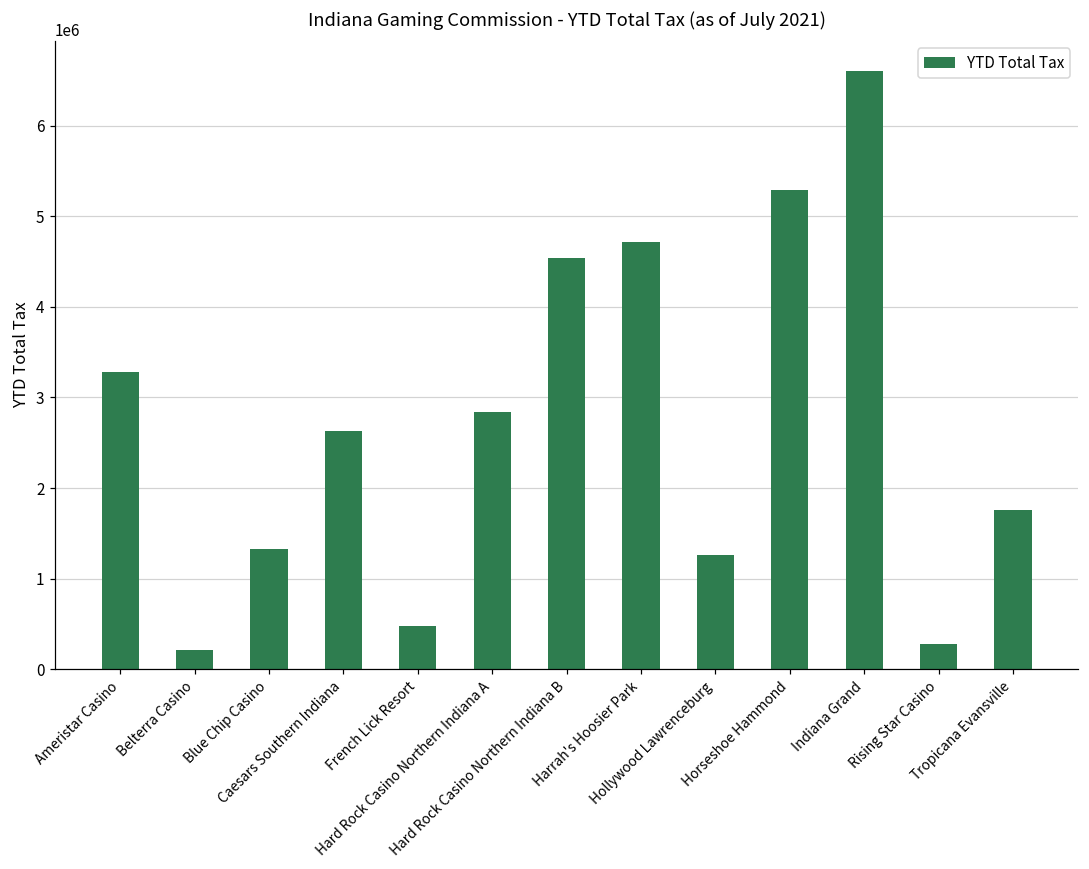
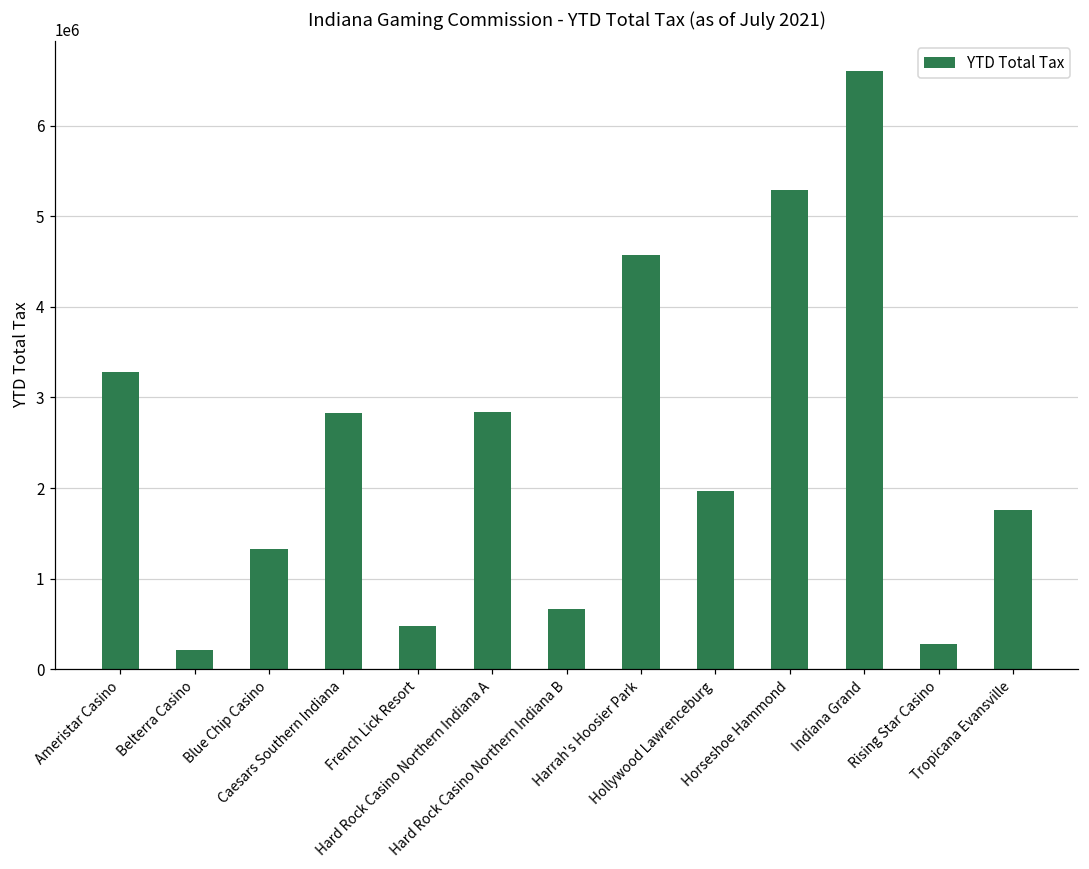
  {
    "Ameristar Casino": 3300000,
    "Belterra Casino": 200000,
    "Blue Chip Casino": 1300000,
-   "Caesars Southern Indiana": 2600000,
+   "Caesars Southern Indiana": 2800000,
    "French Lick Resort": 500000,
    "Hard Rock Casino Northern Indiana A": 2800000,
-   "Hard Rock Casino Northern Indiana B": 4500000,
-   "Harrah's Hoosier Park": 4700000,
-   "Hollywood Lawrenceburg": 1300000,
+   "Hard Rock Casino Northern Indiana B": 700000,
+   "Harrah's Hoosier Park": 4600000,
+   "Hollywood Lawrenceburg": 2000000,
    "Horseshoe Hammond": 5300000,
    "Indiana Grand": 6600000,
    "Rising Star Casino": 300000,
    "Tropicana Evansville": 1800000
  }
